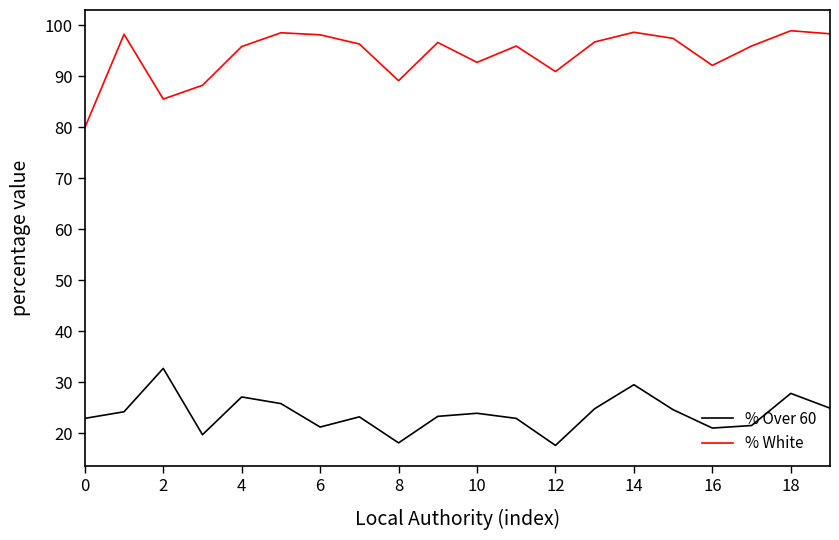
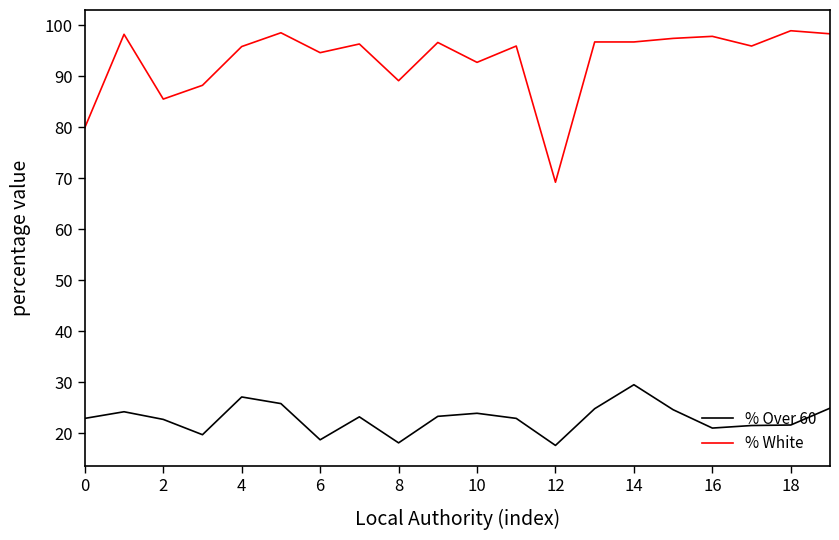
  {
    "% Over 60": {
      "0": 23,
-     "2": 33,
+     "2": 23,
      "4": 27,
-     "6": 21,
+     "6": 19,
      "8": 18,
      "10": 24,
      "12": 18,
      "14": 30,
      "16": 21,
-     "18": 28
+     "18": 22
    },
    "% White": {
      "0": 80,
      "2": 86,
      "4": 96,
-     "6": 98,
+     "6": 95,
      "8": 89,
      "10": 93,
-     "12": 91,
-     "14": 99,
-     "16": 92,
+     "12": 69,
+     "14": 97,
+     "16": 98,
      "18": 99
    }
  }
